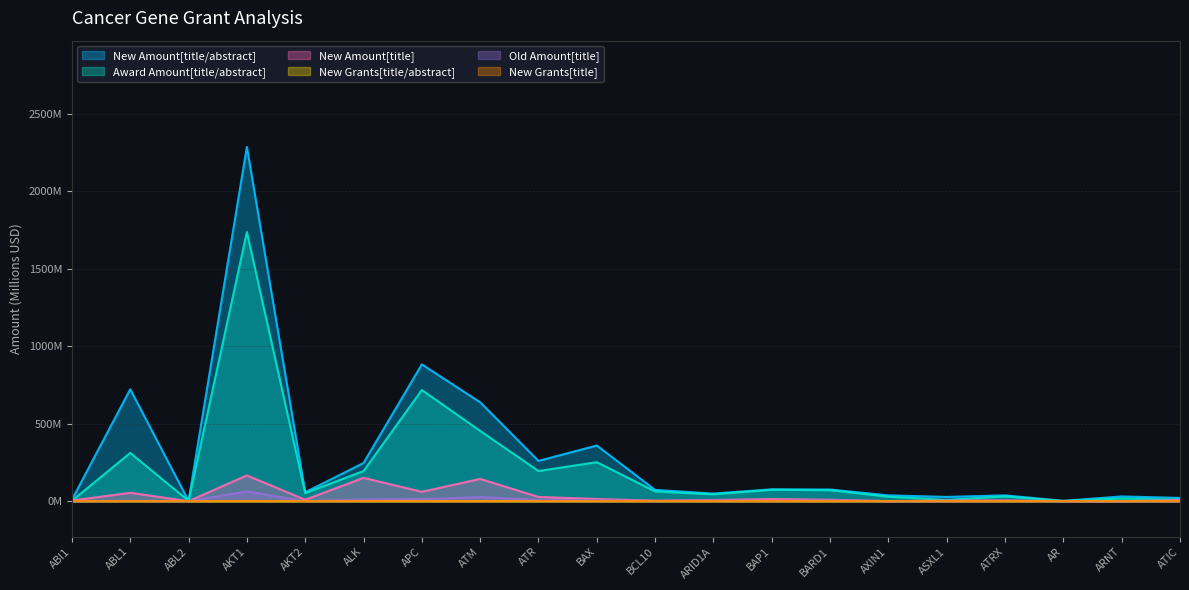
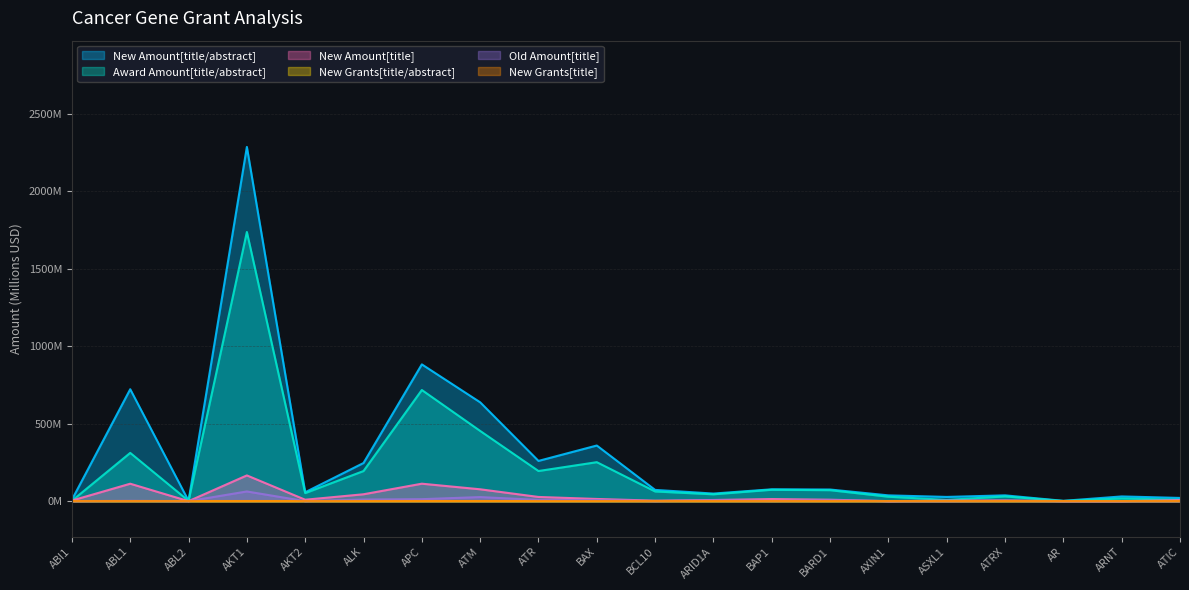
  {
    "New Amount[title]": {
-     "ABL1": 50000000,
+     "ABL1": 110000000,
      "AKT1": 170000000,
-     "ALK": 150000000,
-     "APC": 60000000,
-     "ATM": 140000000,
+     "ALK": 40000000,
+     "APC": 110000000,
+     "ATM": 80000000,
      "ATR": 30000000
    },
    "New Grants[title]": {
      "AKT1": 0,
      "ATM": 0
    },
    "Old Amount[title]": {
      "AKT1": 60000000,
      "ATM": 30000000
    }
  }
